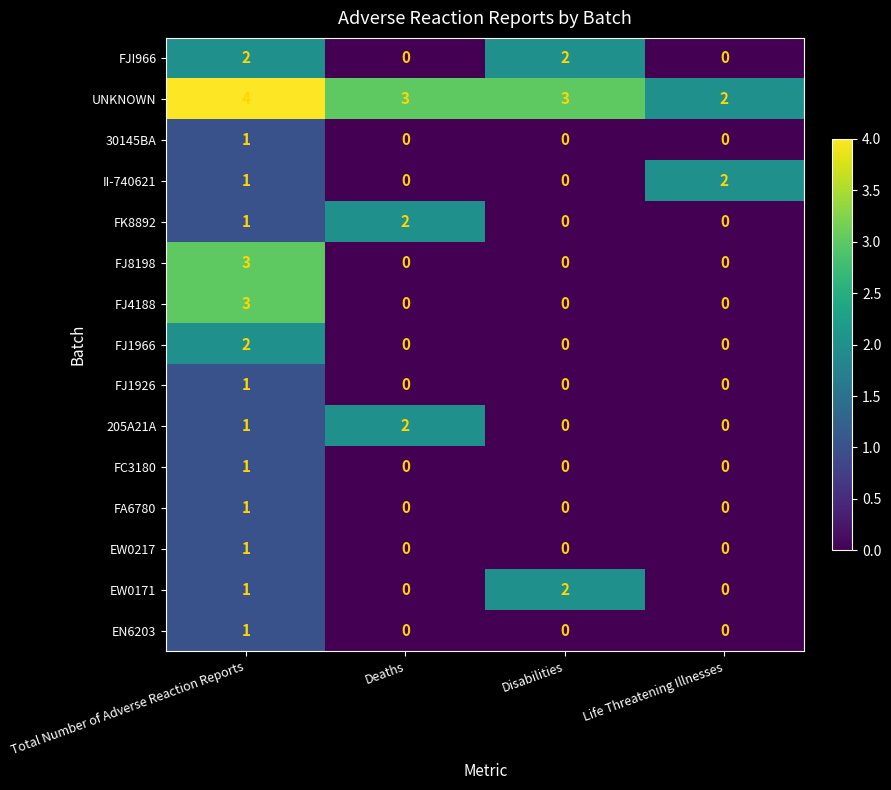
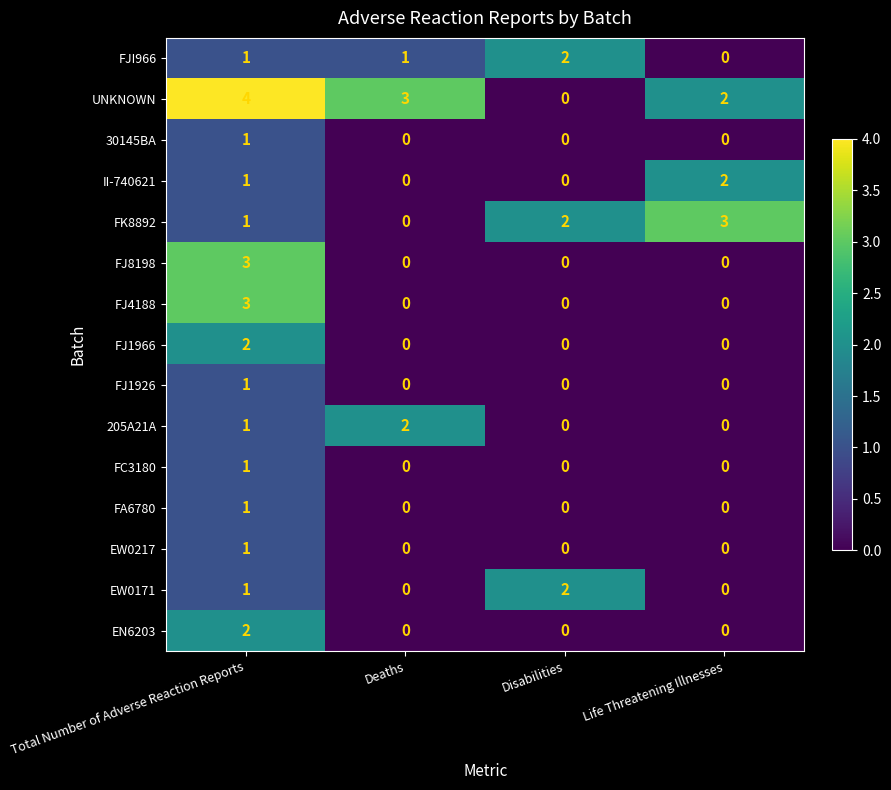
  {
    "FJI966": {
-     "Total Number of Adverse Reaction Reports": 2,
-     "Deaths": 0,
+     "Total Number of Adverse Reaction Reports": 1,
+     "Deaths": 1,
      "Disabilities": 2,
      "Life Threatening Illnesses": 0
    },
    "UNKNOWN": {
      "Deaths": 3,
-     "Disabilities": 3,
+     "Disabilities": 0,
      "Life Threatening Illnesses": 2
    },
    "30145BA": {
      "Total Number of Adverse Reaction Reports": 1,
      "Deaths": 0,
      "Disabilities": 0,
      "Life Threatening Illnesses": 0
    },
    "II-740621": {
      "Total Number of Adverse Reaction Reports": 1,
      "Deaths": 0,
      "Disabilities": 0,
      "Life Threatening Illnesses": 2
    },
    "FK8892": {
      "Total Number of Adverse Reaction Reports": 1,
-     "Deaths": 2,
-     "Disabilities": 0,
-     "Life Threatening Illnesses": 0
+     "Deaths": 0,
+     "Disabilities": 2,
+     "Life Threatening Illnesses": 3
    },
    "FJ8198": {
      "Total Number of Adverse Reaction Reports": 3,
      "Deaths": 0,
      "Disabilities": 0,
      "Life Threatening Illnesses": 0
    },
    "FJ4188": {
      "Total Number of Adverse Reaction Reports": 3,
      "Deaths": 0,
      "Disabilities": 0,
      "Life Threatening Illnesses": 0
    },
    "FJ1966": {
      "Total Number of Adverse Reaction Reports": 2,
      "Deaths": 0,
      "Disabilities": 0,
      "Life Threatening Illnesses": 0
    },
    "FJ1926": {
      "Total Number of Adverse Reaction Reports": 1,
      "Deaths": 0,
      "Disabilities": 0,
      "Life Threatening Illnesses": 0
    },
    "205A21A": {
      "Total Number of Adverse Reaction Reports": 1,
      "Deaths": 2,
      "Disabilities": 0,
      "Life Threatening Illnesses": 0
    },
    "FC3180": {
      "Total Number of Adverse Reaction Reports": 1,
      "Deaths": 0,
      "Disabilities": 0,
      "Life Threatening Illnesses": 0
    },
    "FA6780": {
      "Total Number of Adverse Reaction Reports": 1,
      "Deaths": 0,
      "Disabilities": 0,
      "Life Threatening Illnesses": 0
    },
    "EW0217": {
      "Total Number of Adverse Reaction Reports": 1,
      "Deaths": 0,
      "Disabilities": 0,
      "Life Threatening Illnesses": 0
    },
    "EW0171": {
      "Total Number of Adverse Reaction Reports": 1,
      "Deaths": 0,
      "Disabilities": 2,
      "Life Threatening Illnesses": 0
    },
    "EN6203": {
-     "Total Number of Adverse Reaction Reports": 1,
+     "Total Number of Adverse Reaction Reports": 2,
      "Deaths": 0,
      "Disabilities": 0,
      "Life Threatening Illnesses": 0
    }
  }
